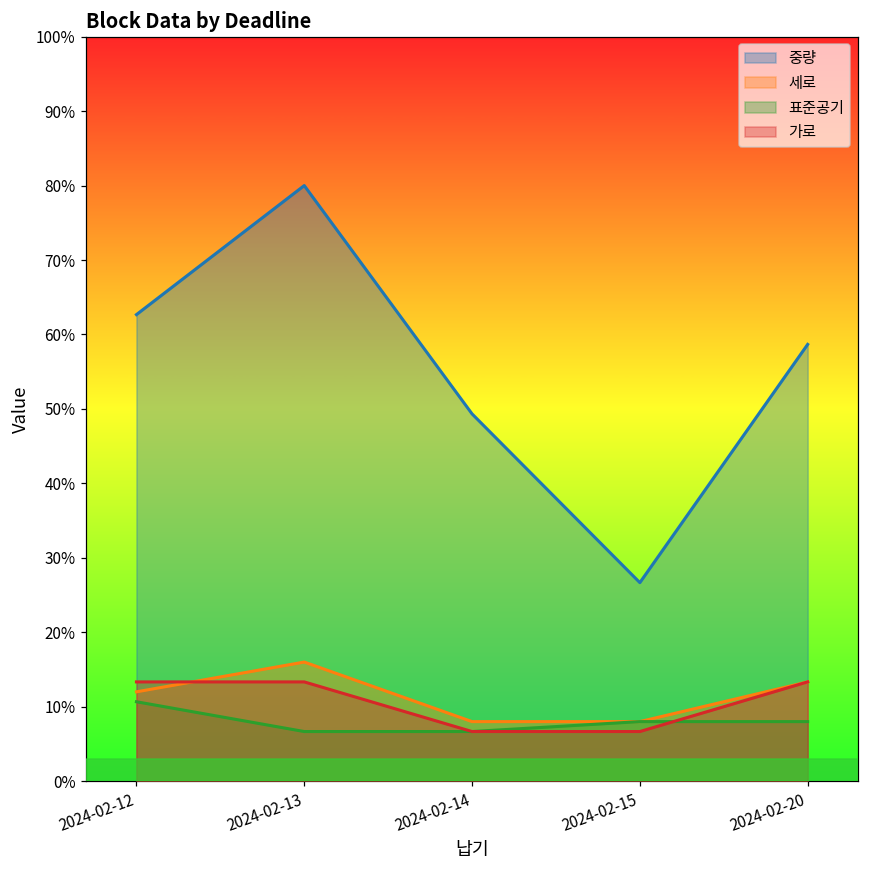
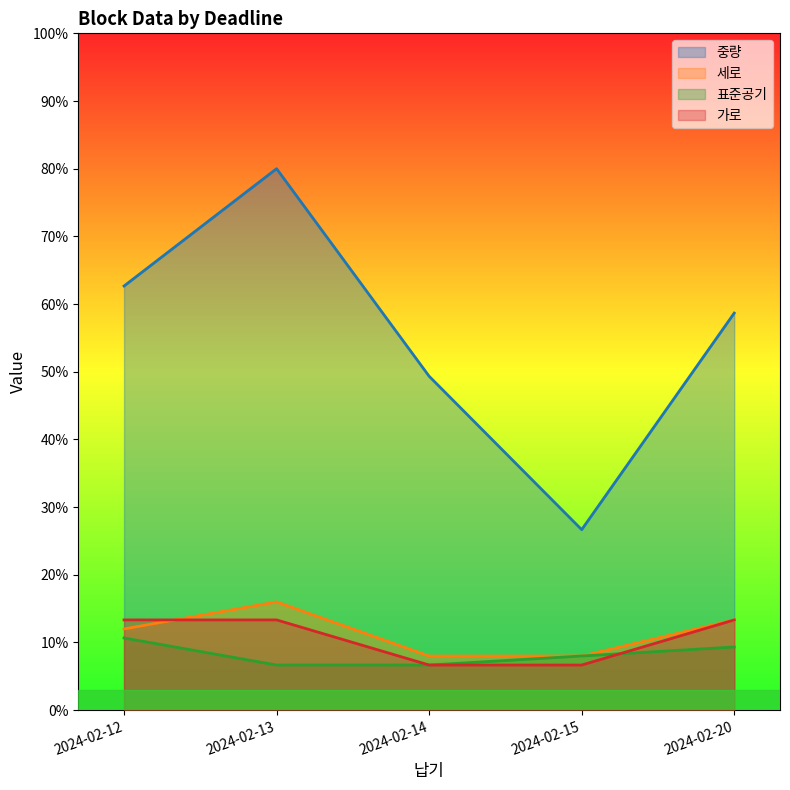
  {
    "중량": {
      "2024-02-12": "63%",
      "2024-02-13": "80%",
      "2024-02-14": "49%",
      "2024-02-15": "27%",
      "2024-02-20": "59%"
    },
    "표준공기": {
      "2024-02-12": "11%",
      "2024-02-13": "7%",
-     "2024-02-20": "8%"
+     "2024-02-20": "9%"
    }
  }
